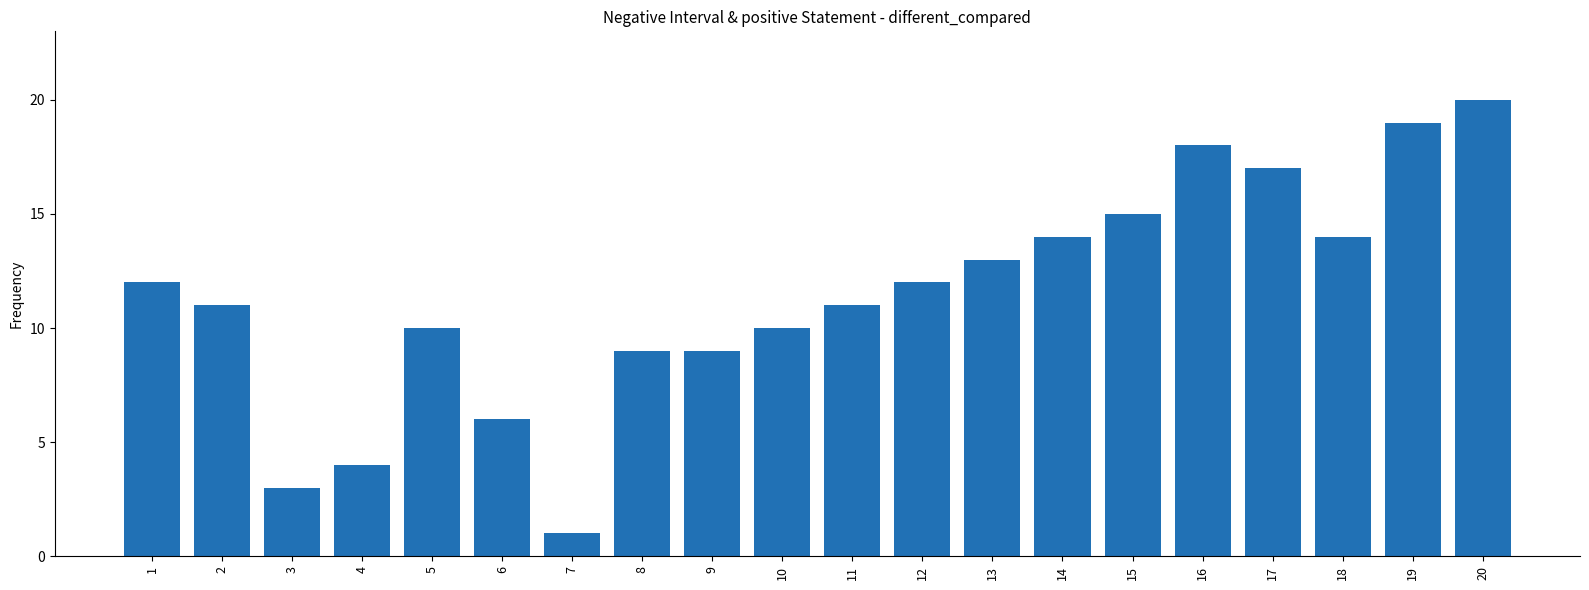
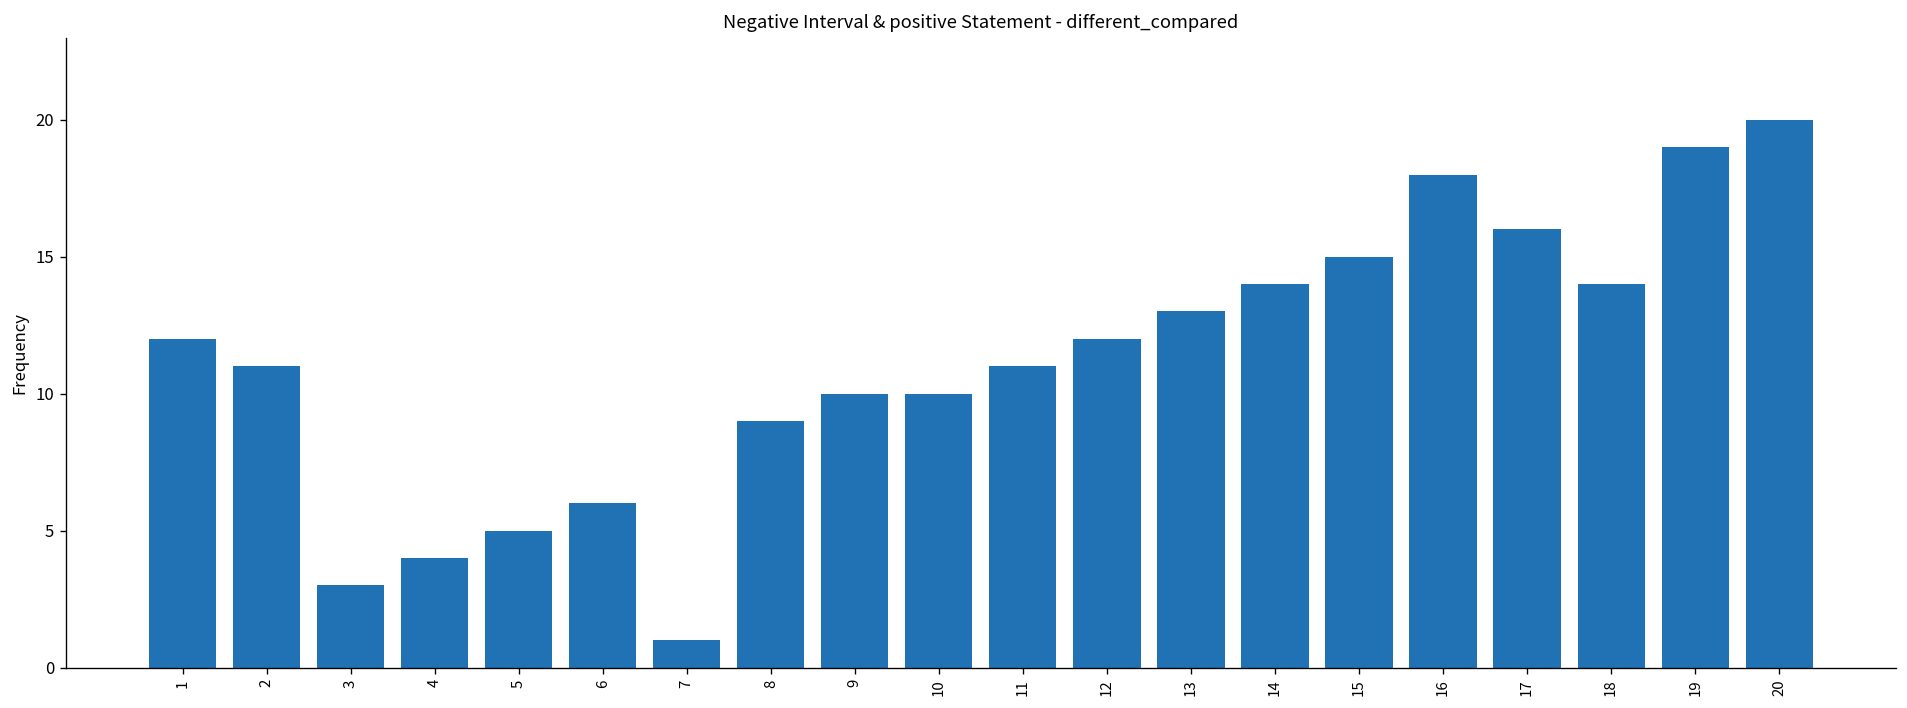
  {
    "1": 12,
    "2": 11,
    "3": 3,
    "4": 4,
-   "5": 10,
+   "5": 5,
    "6": 6,
    "7": 1,
    "8": 9,
-   "9": 9,
+   "9": 10,
    "10": 10,
    "11": 11,
    "12": 12,
    "13": 13,
    "14": 14,
    "15": 15,
    "16": 18,
-   "17": 17,
+   "17": 16,
    "18": 14,
    "19": 19,
    "20": 20
  }
